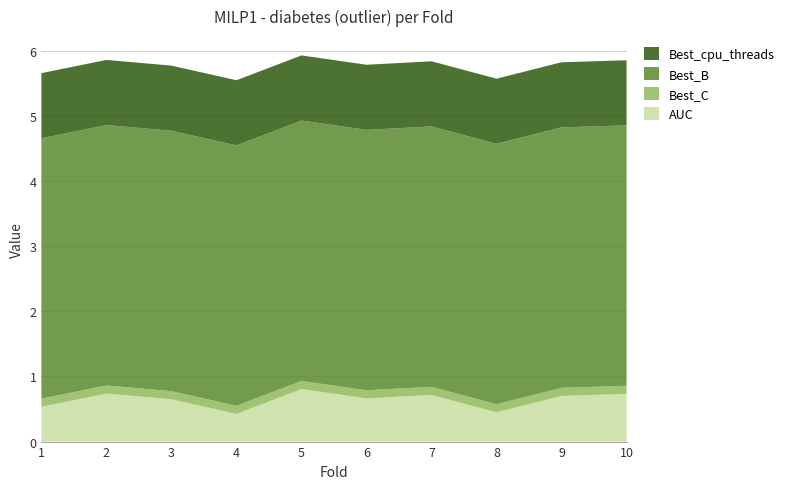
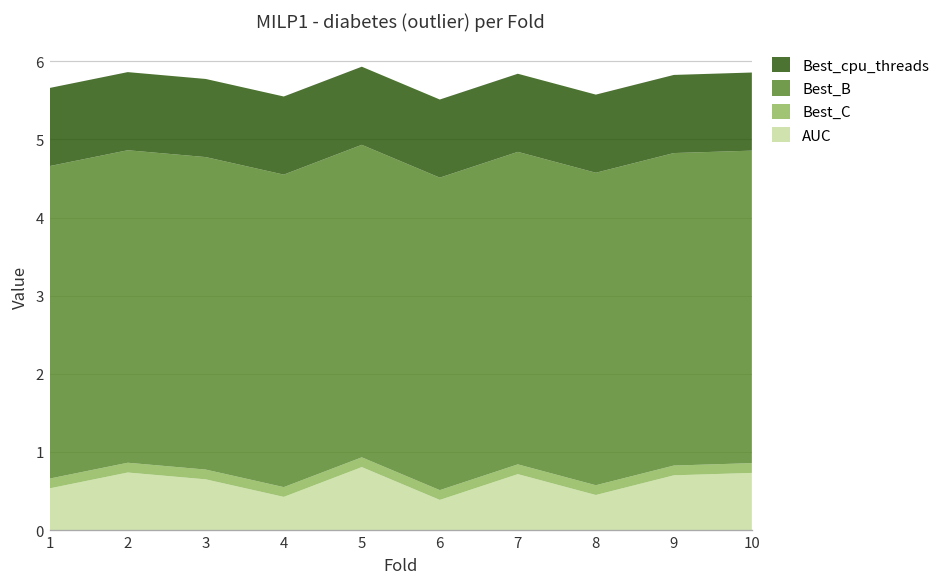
  {
    "AUC": {
      "1": 0.5,
      "2": 0.7,
      "3": 0.6,
      "4": 0.4,
      "5": 0.8,
-     "6": 0.7,
+     "6": 0.4,
      "7": 0.7,
      "8": 0.4,
      "9": 0.7,
      "10": 0.7
    },
    "Best_C": {
      "1": 0.1,
      "2": 0.1,
      "3": 0.1,
      "4": 0.1,
      "5": 0.1,
      "6": 0.1,
      "7": 0.1,
      "8": 0.1,
      "9": 0.1,
      "10": 0.1
    },
    "Best_B": {
      "1": 4.0,
      "2": 4.0,
      "3": 4.0,
      "4": 4.0,
      "5": 4.0,
      "6": 4.0,
      "7": 4.0,
      "8": 4.0,
      "9": 4.0,
      "10": 4.0
    },
    "Best_cpu_threads": {
      "1": 1.0,
      "2": 1.0,
      "3": 1.0,
      "4": 1.0,
      "5": 1.0,
      "6": 1.0,
      "7": 1.0,
      "8": 1.0,
      "9": 1.0,
      "10": 1.0
    }
  }
